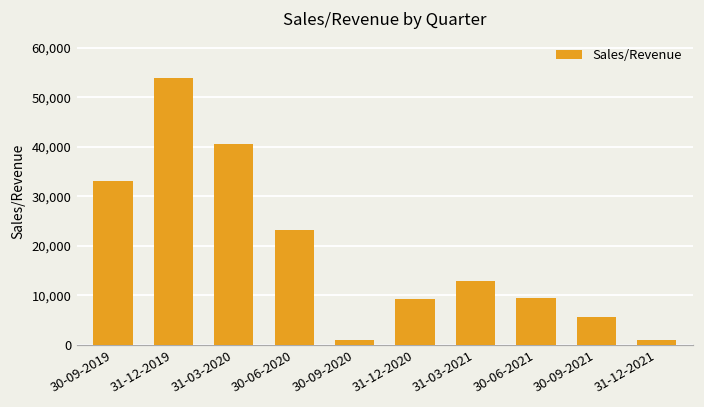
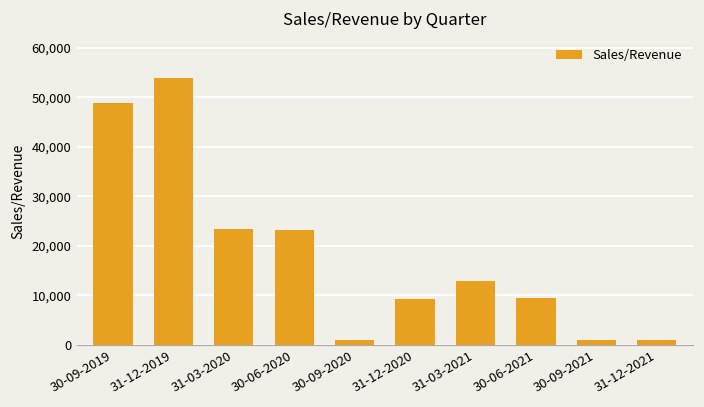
  {
-   "30-09-2019": "33,000",
+   "30-09-2019": "49,000",
    "31-12-2019": "54,000",
-   "31-03-2020": "41,000",
+   "31-03-2020": "23,000",
    "30-06-2020": "23,000",
    "30-09-2020": "1,000",
    "31-12-2020": "9,000",
    "31-03-2021": "13,000",
    "30-06-2021": "9,000",
-   "30-09-2021": "6,000",
+   "30-09-2021": "1,000",
    "31-12-2021": "1,000"
  }
